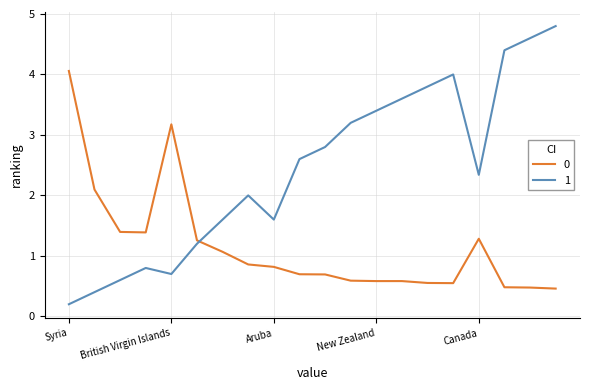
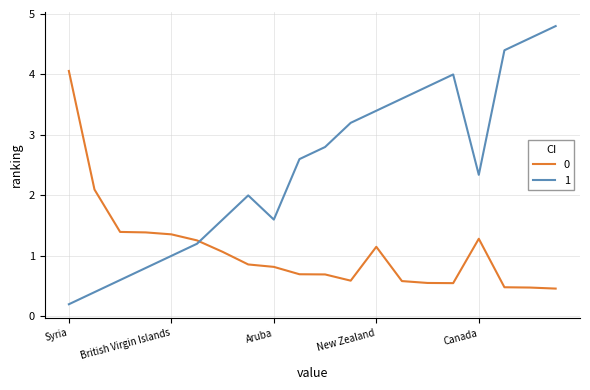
  {
    "0": {
      "Syria": 4.1,
-     "British Virgin Islands": 3.2,
+     "British Virgin Islands": 1.4,
      "Aruba": 0.8,
-     "New Zealand": 0.6,
+     "New Zealand": 1.2,
      "Canada": 1.3
    },
    "1": {
      "Syria": 0.2,
-     "British Virgin Islands": 0.7,
+     "British Virgin Islands": 1.0,
      "Aruba": 1.6,
      "New Zealand": 3.4,
      "Canada": 2.3
    }
  }
